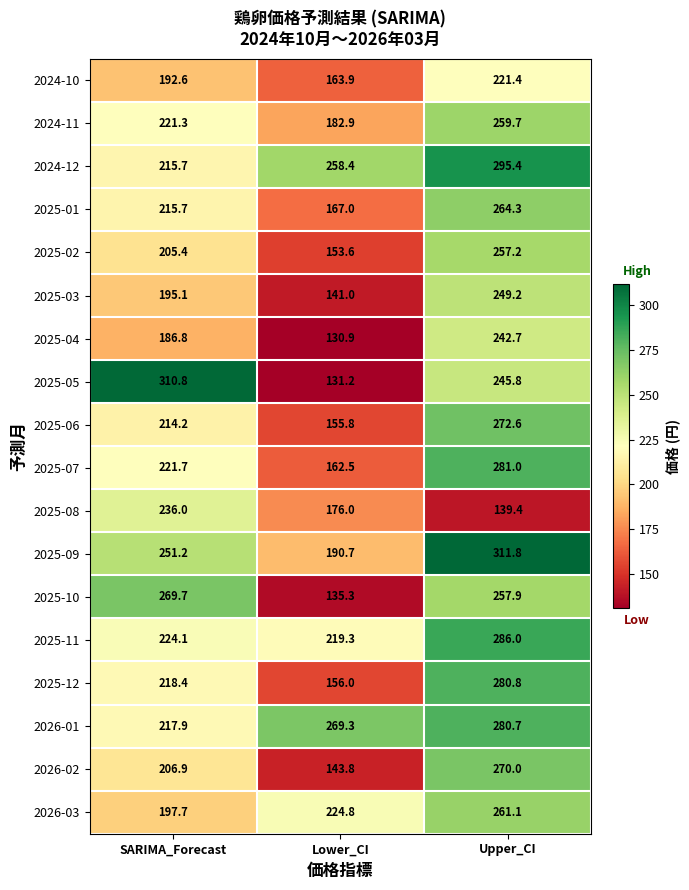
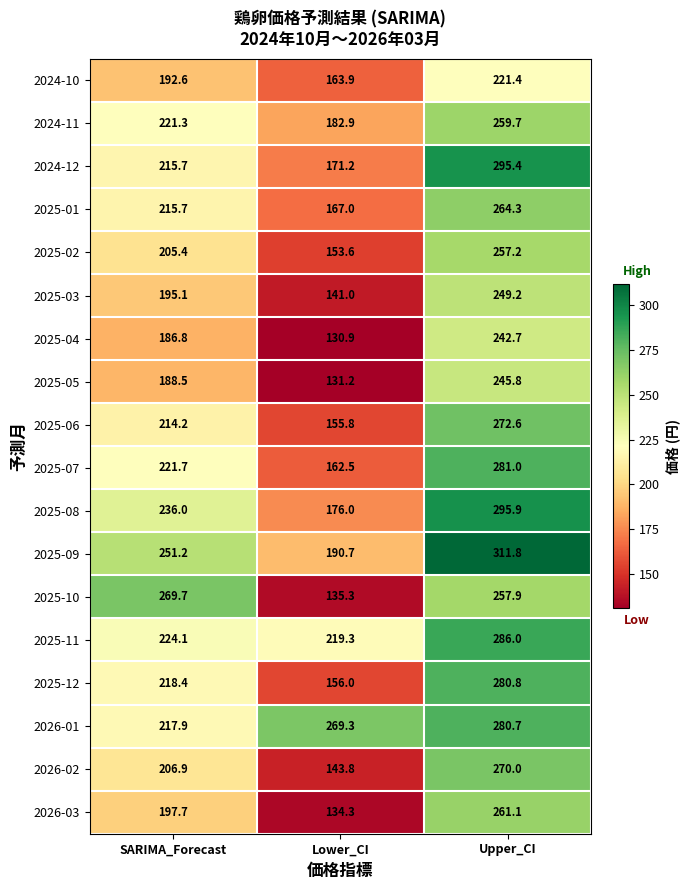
  {
    "2024-10": {
      "SARIMA_Forecast": 192.6,
      "Lower_CI": 163.9,
      "Upper_CI": 221.4
    },
    "2024-11": {
      "SARIMA_Forecast": 221.3,
      "Lower_CI": 182.9,
      "Upper_CI": 259.7
    },
    "2024-12": {
      "SARIMA_Forecast": 215.7,
-     "Lower_CI": 258.4,
+     "Lower_CI": 171.2,
      "Upper_CI": 295.4
    },
    "2025-01": {
      "SARIMA_Forecast": 215.7,
      "Lower_CI": 167.0,
      "Upper_CI": 264.3
    },
    "2025-02": {
      "SARIMA_Forecast": 205.4,
      "Lower_CI": 153.6,
      "Upper_CI": 257.2
    },
    "2025-03": {
      "SARIMA_Forecast": 195.1,
      "Lower_CI": 141.0,
      "Upper_CI": 249.2
    },
    "2025-04": {
      "SARIMA_Forecast": 186.8,
      "Lower_CI": 130.9,
      "Upper_CI": 242.7
    },
    "2025-05": {
-     "SARIMA_Forecast": 310.8,
+     "SARIMA_Forecast": 188.5,
      "Lower_CI": 131.2,
      "Upper_CI": 245.8
    },
    "2025-06": {
      "SARIMA_Forecast": 214.2,
      "Lower_CI": 155.8,
      "Upper_CI": 272.6
    },
    "2025-07": {
      "SARIMA_Forecast": 221.7,
      "Lower_CI": 162.5,
      "Upper_CI": 281.0
    },
    "2025-08": {
      "SARIMA_Forecast": 236.0,
      "Lower_CI": 176.0,
-     "Upper_CI": 139.4
+     "Upper_CI": 295.9
    },
    "2025-09": {
      "SARIMA_Forecast": 251.2,
      "Lower_CI": 190.7,
      "Upper_CI": 311.8
    },
    "2025-10": {
      "SARIMA_Forecast": 269.7,
      "Lower_CI": 135.3,
      "Upper_CI": 257.9
    },
    "2025-11": {
      "SARIMA_Forecast": 224.1,
      "Lower_CI": 219.3,
      "Upper_CI": 286.0
    },
    "2025-12": {
      "SARIMA_Forecast": 218.4,
      "Lower_CI": 156.0,
      "Upper_CI": 280.8
    },
    "2026-01": {
      "SARIMA_Forecast": 217.9,
      "Lower_CI": 269.3,
      "Upper_CI": 280.7
    },
    "2026-02": {
      "SARIMA_Forecast": 206.9,
      "Lower_CI": 143.8,
      "Upper_CI": 270.0
    },
    "2026-03": {
      "SARIMA_Forecast": 197.7,
-     "Lower_CI": 224.8,
+     "Lower_CI": 134.3,
      "Upper_CI": 261.1
    }
  }
